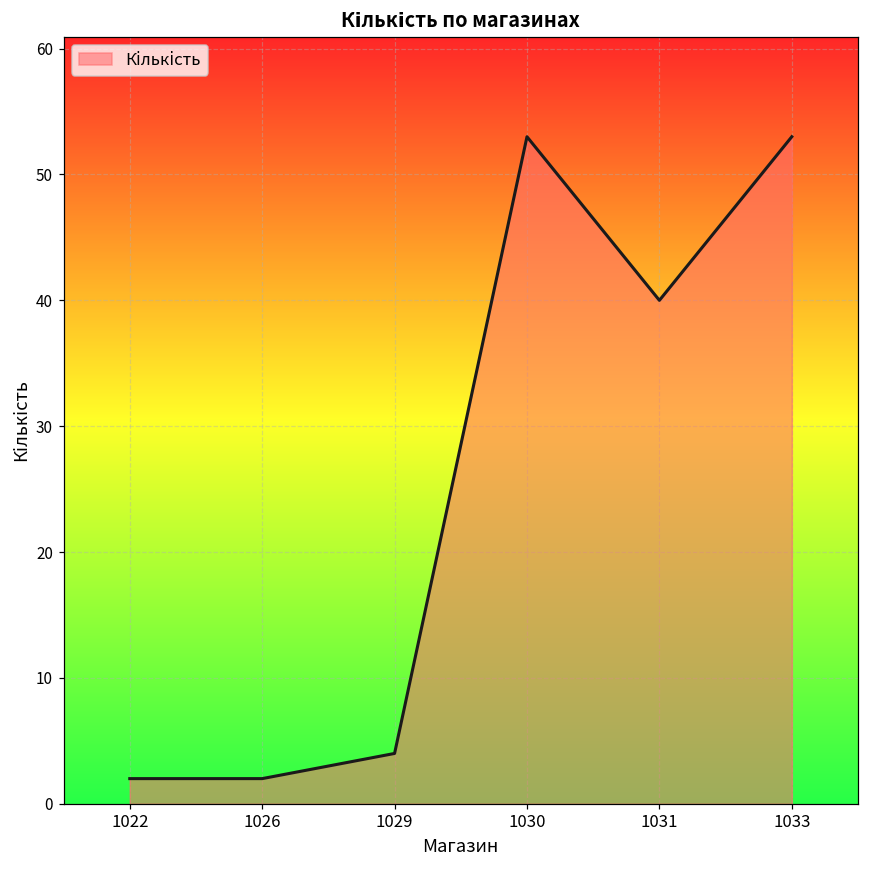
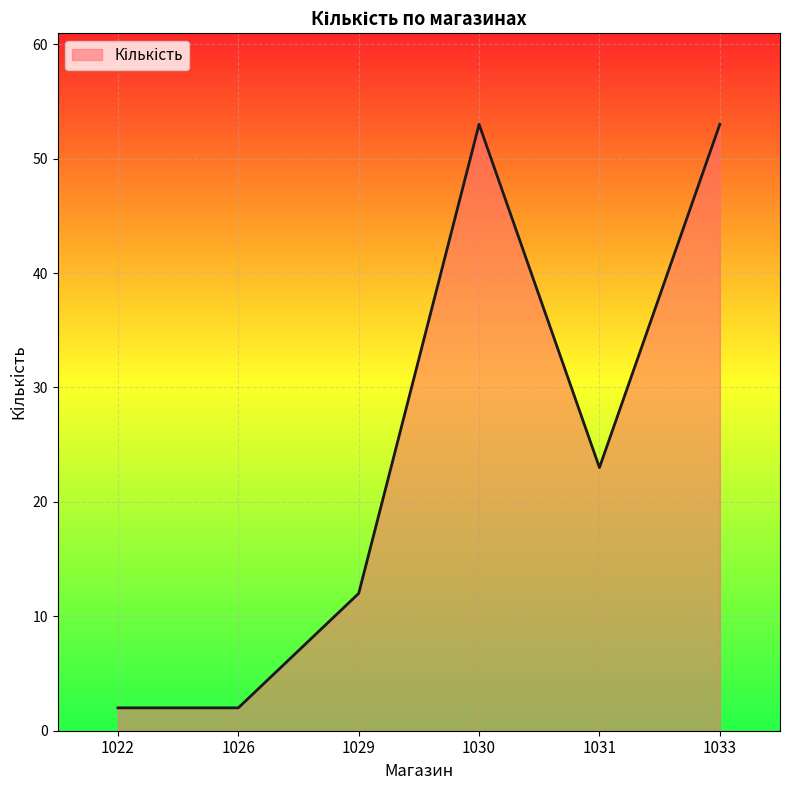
  {
    "1022": 2,
    "1026": 2,
-   "1029": 4,
+   "1029": 12,
    "1030": 53,
-   "1031": 40,
+   "1031": 23,
    "1033": 53
  }
